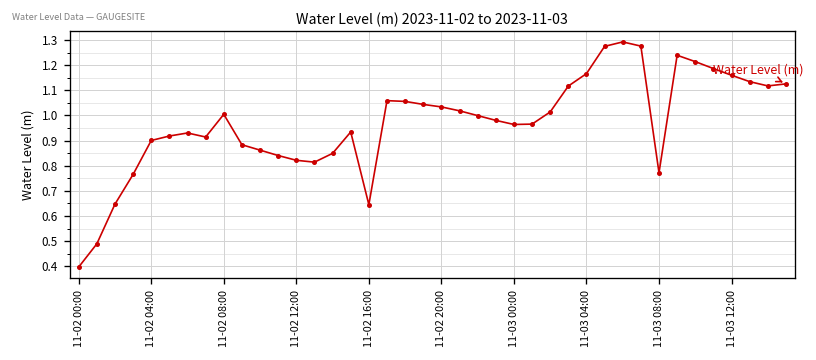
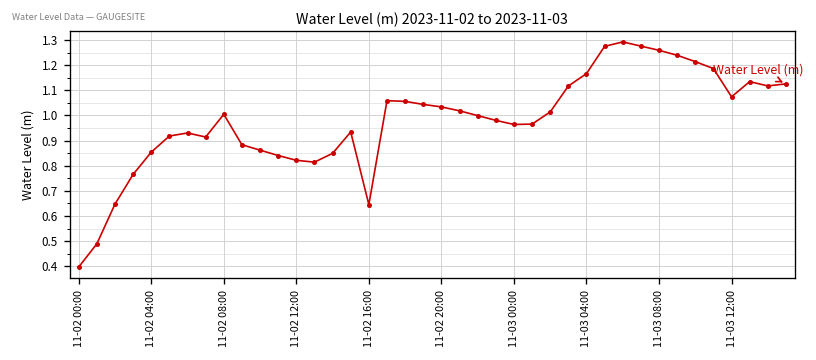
  {
    "11-02 00:00": 0.40,
-   "11-02 04:00": 0.90,
+   "11-02 04:00": 0.85,
    "11-02 08:00": 1.00,
    "11-02 12:00": 0.82,
    "11-02 16:00": 0.64,
    "11-02 20:00": 1.03,
    "11-03 00:00": 0.96,
    "11-03 04:00": 1.17,
-   "11-03 08:00": 0.77,
-   "11-03 12:00": 1.16
+   "11-03 08:00": 1.26,
+   "11-03 12:00": 1.07
  }
